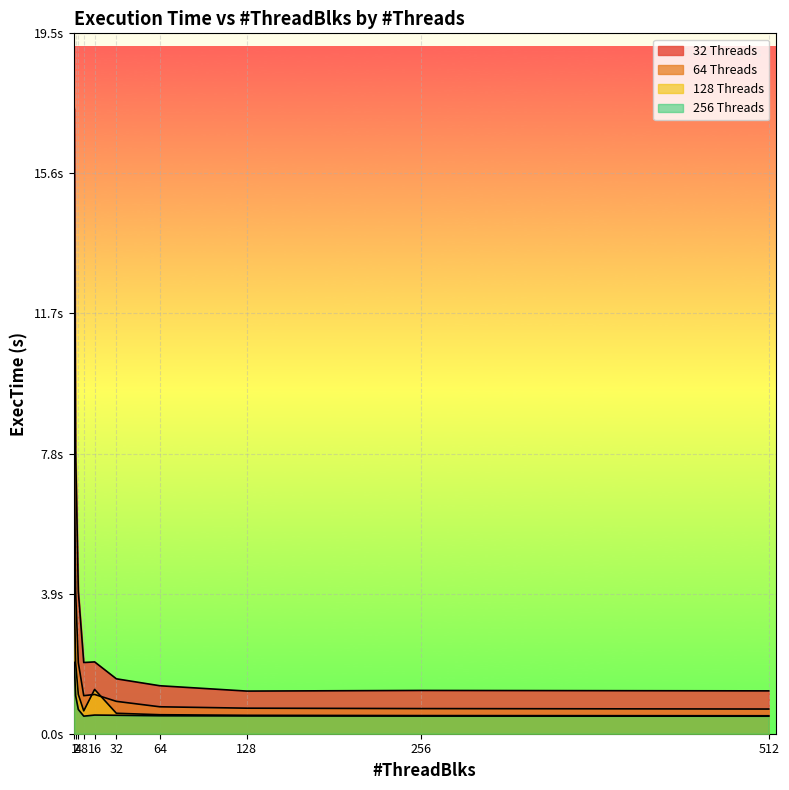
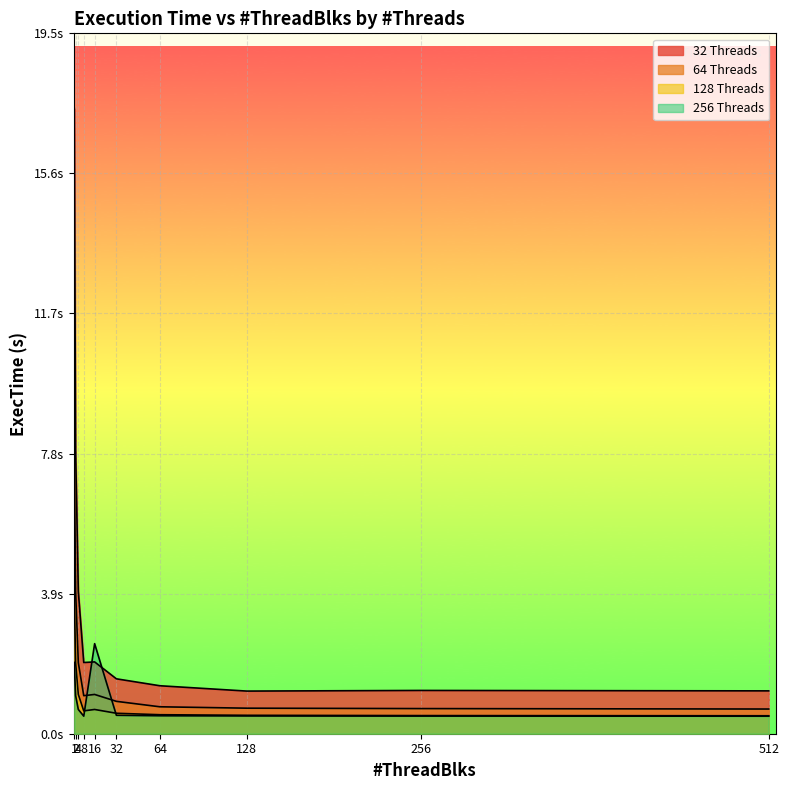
  {
    "128 Threads": {
-     "16": "1.2s"
+     "16": "0.7s"
    },
    "256 Threads": {
-     "16": "0.5s"
+     "16": "2.5s"
    }
  }
